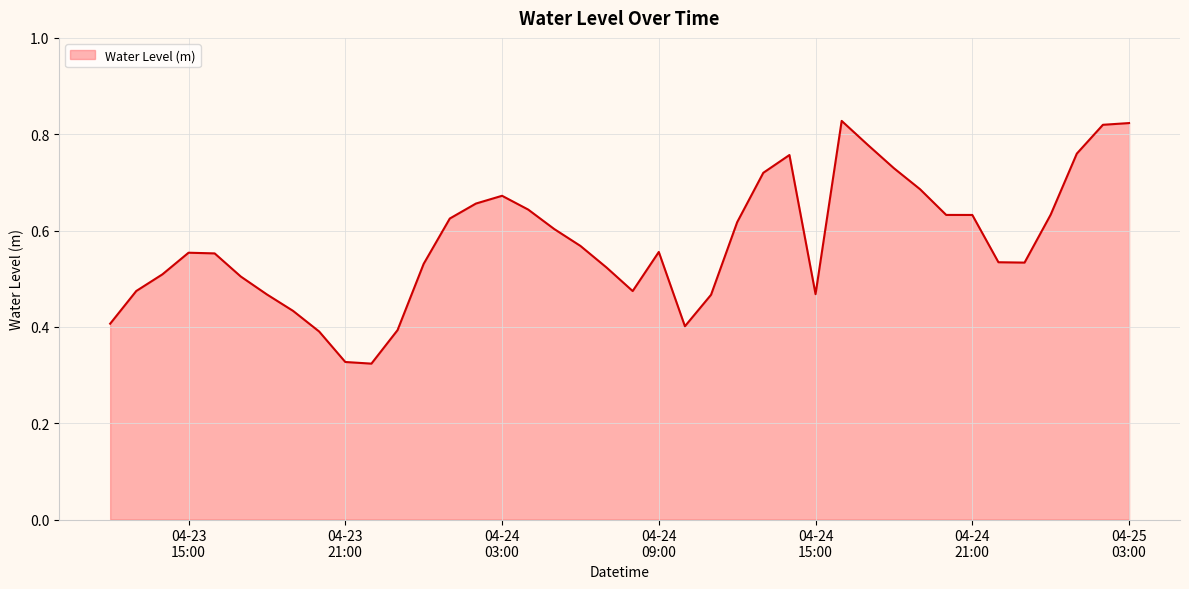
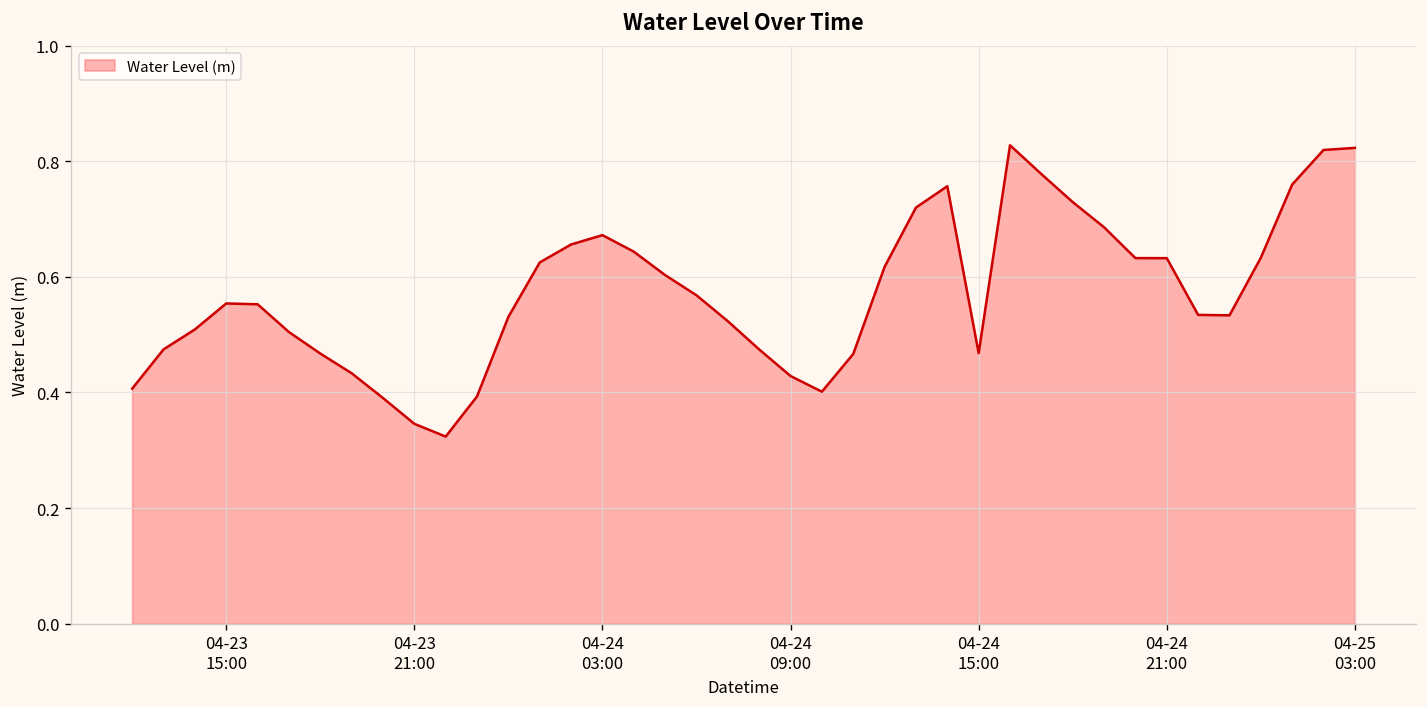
  {
    "04-23 15:00": 0.55,
-   "04-23 21:00": 0.33,
+   "04-23 21:00": 0.35,
    "04-24 03:00": 0.67,
-   "04-24 09:00": 0.56,
+   "04-24 09:00": 0.43,
    "04-24 15:00": 0.47,
    "04-24 21:00": 0.63,
    "04-25 03:00": 0.82
  }
